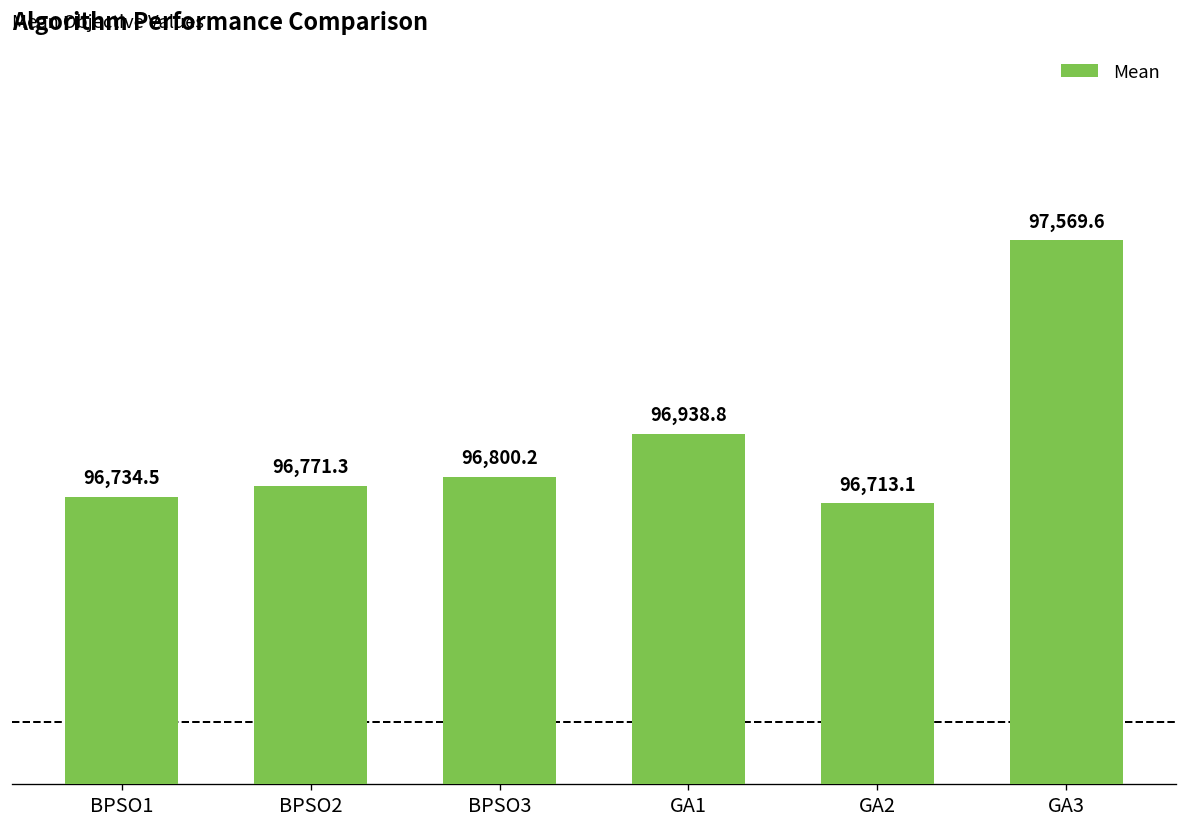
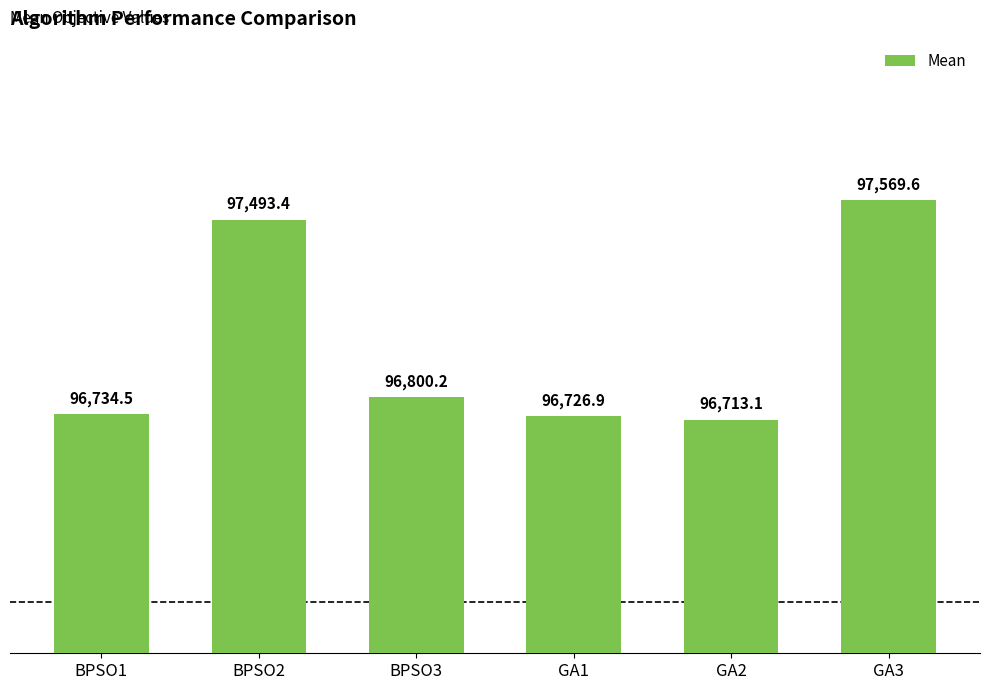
  {
    "BPSO1": "96,734.5",
-   "BPSO2": "96,771.3",
+   "BPSO2": "97,493.4",
    "BPSO3": "96,800.2",
-   "GA1": "96,938.8",
+   "GA1": "96,726.9",
    "GA2": "96,713.1",
    "GA3": "97,569.6"
  }
